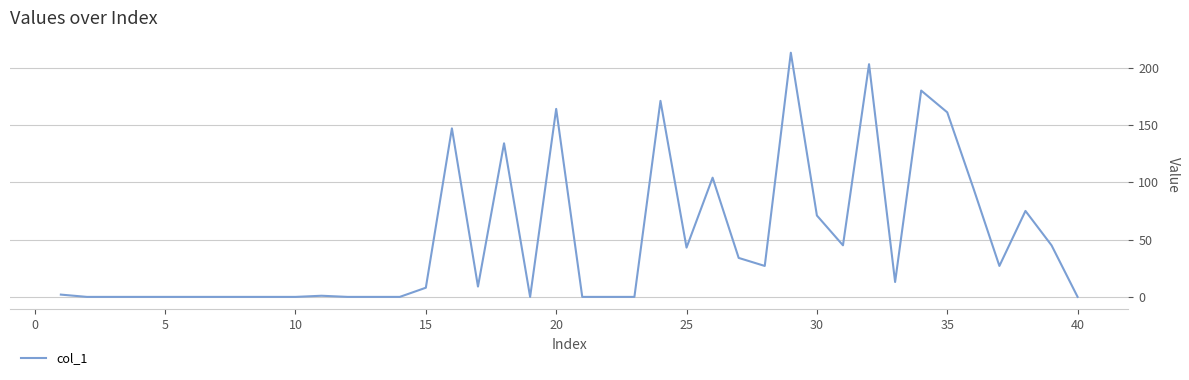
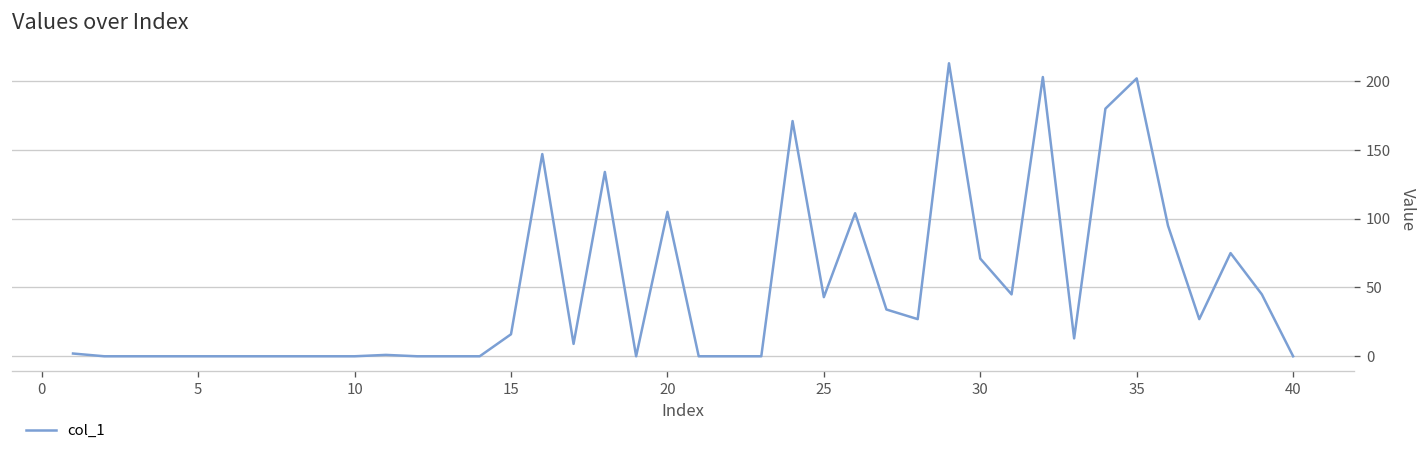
  {
    "5": 0,
    "10": 0,
-   "15": 8,
-   "20": 164,
+   "15": 16,
+   "20": 105,
    "25": 43,
    "30": 71,
-   "35": 161,
+   "35": 202,
    "40": 0
  }
